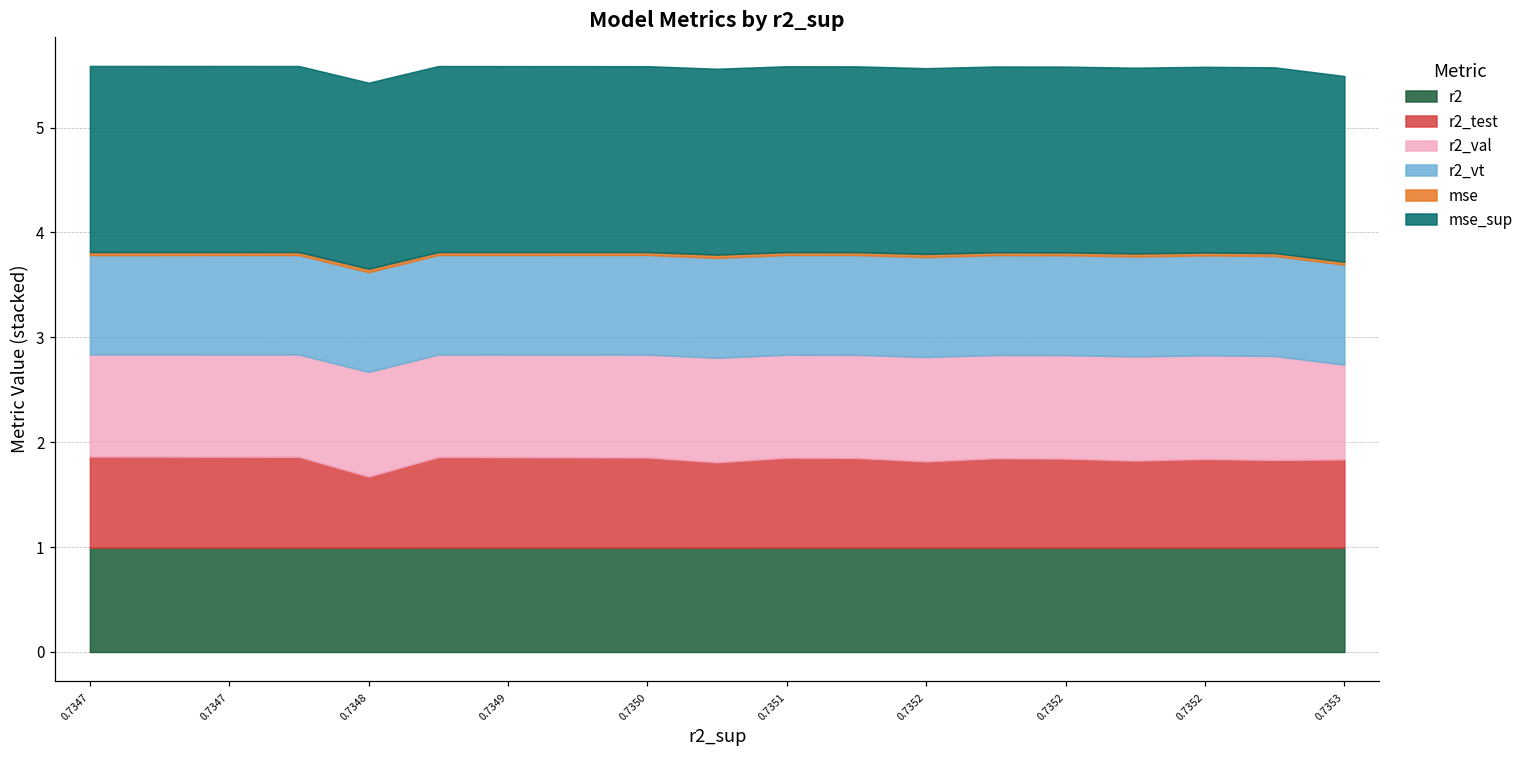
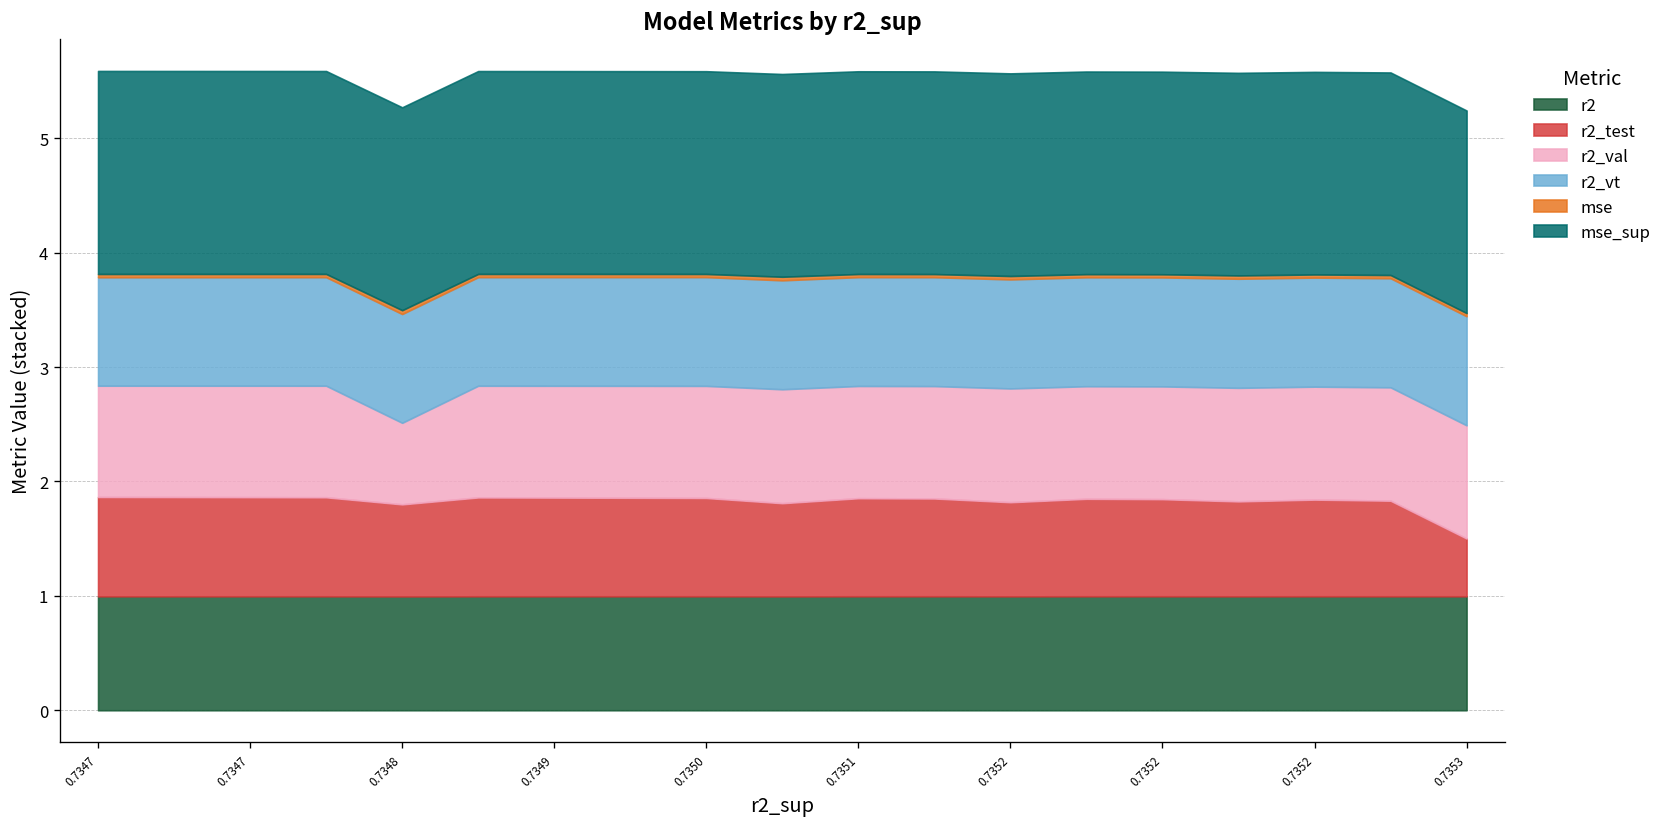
  {
    "r2_test": {
-     "0.7348": 0.7,
+     "0.7348": 0.8,
      "0.7349": 0.9,
      "0.7350": 0.9,
      "0.7351": 0.9,
-     "0.7353": 0.8
+     "0.7353": 0.5
    },
    "r2_val": {
-     "0.7348": 1.0,
+     "0.7348": 0.7,
      "0.7349": 1.0,
      "0.7350": 1.0,
      "0.7351": 1.0,
-     "0.7353": 0.9
+     "0.7353": 1.0
    },
    "r2_vt": {
      "0.7348": 1.0,
      "0.7349": 0.9,
      "0.7350": 1.0,
      "0.7351": 1.0,
      "0.7353": 1.0
    },
    "mse": {
      "0.7348": 0.0,
      "0.7349": 0.0,
      "0.7350": 0.0,
      "0.7351": 0.0,
      "0.7353": 0.0
    }
  }
